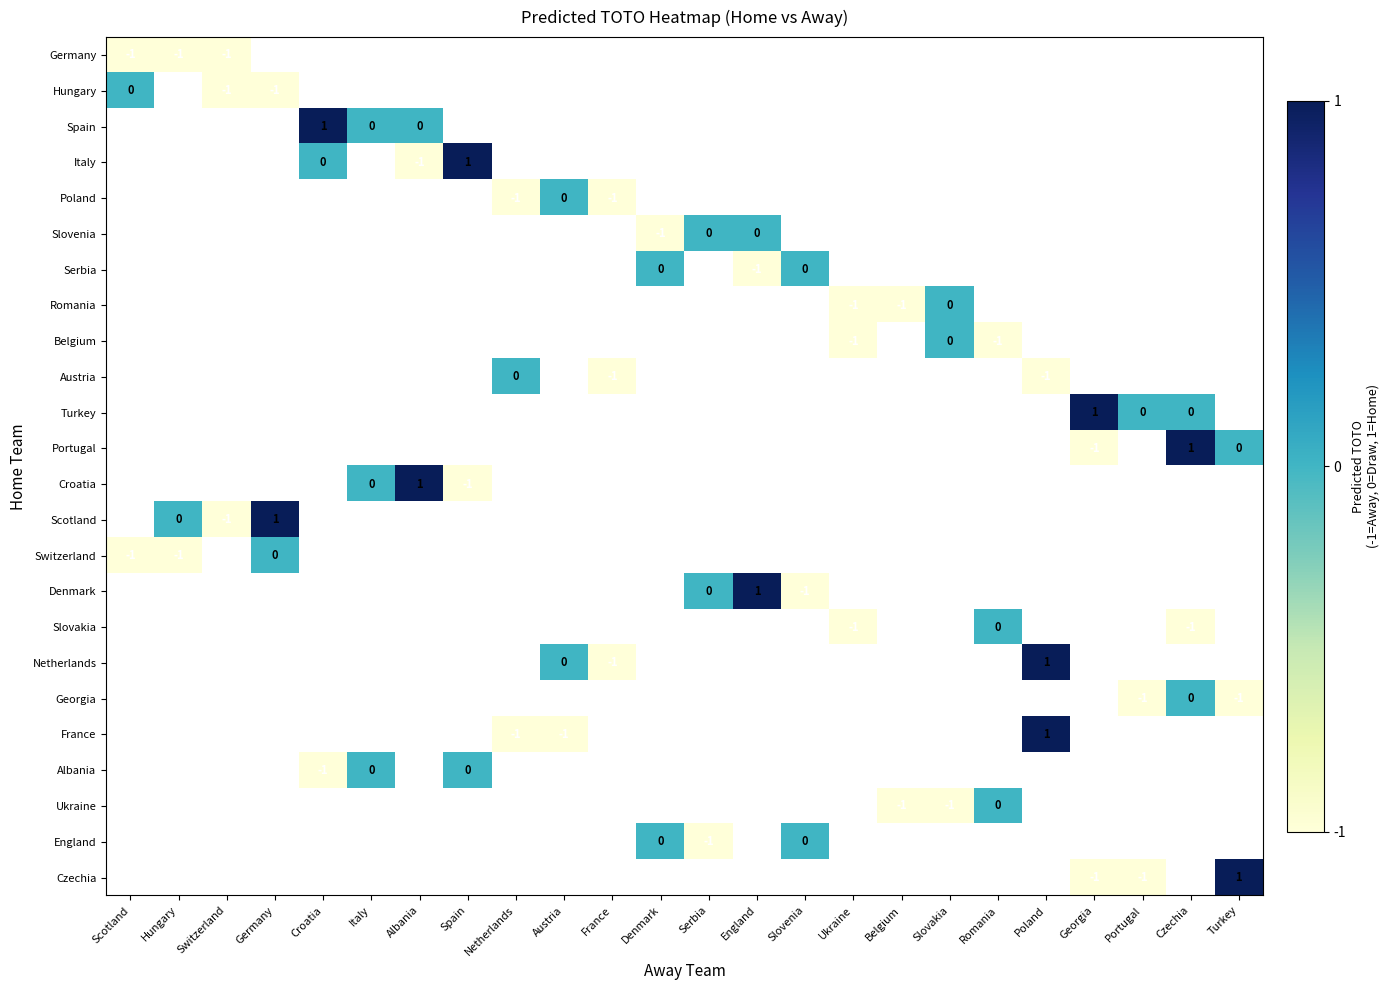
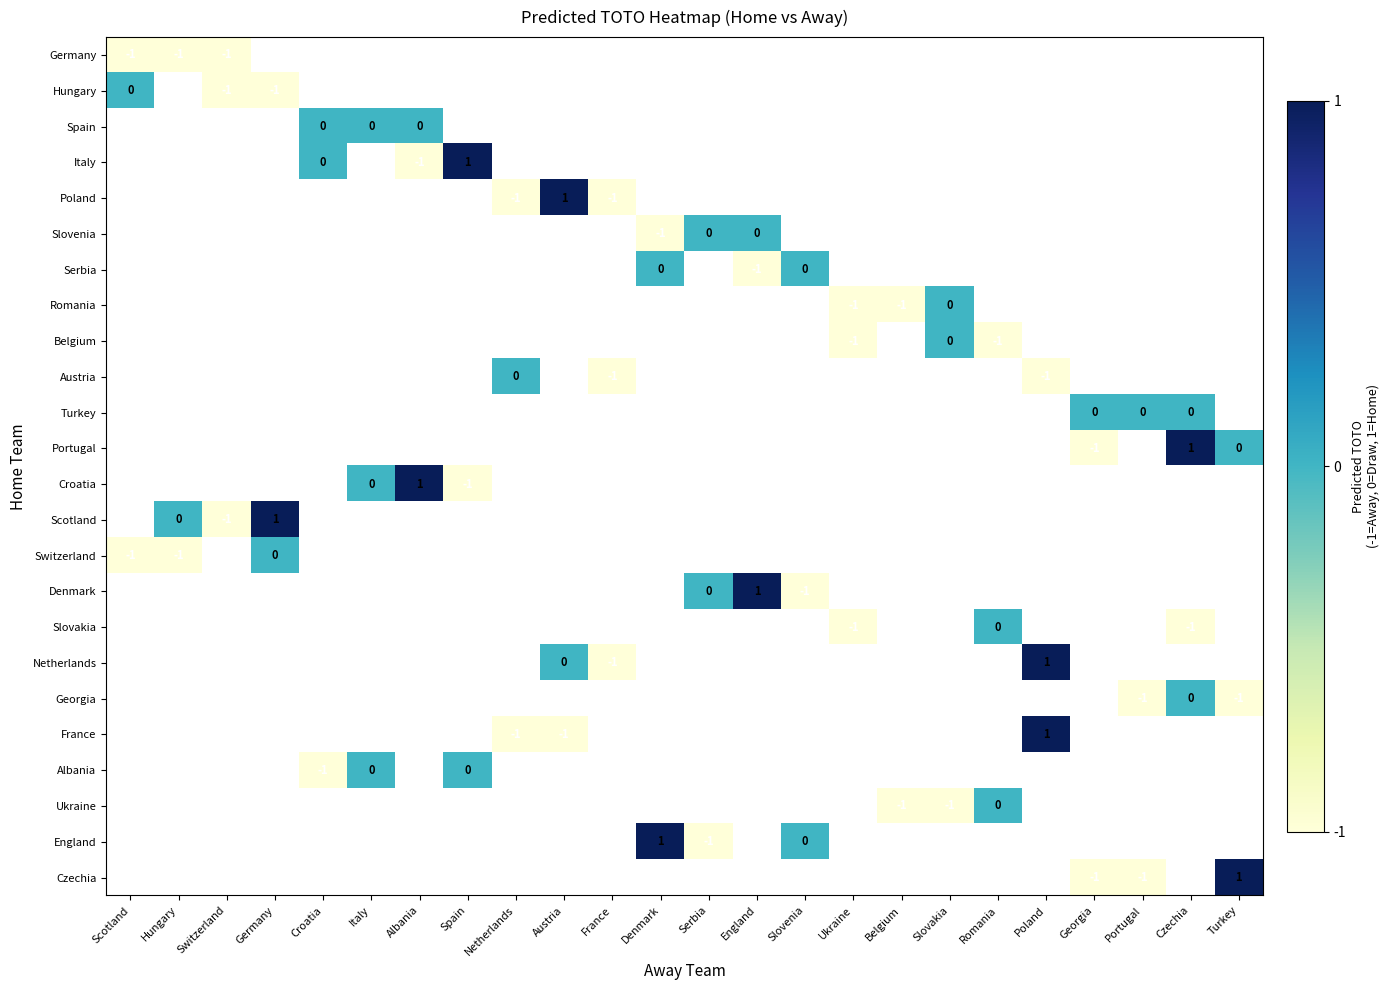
  {
    "Hungary": {
      "Scotland": 0
    },
    "Spain": {
-     "Croatia": 1,
+     "Croatia": 0,
      "Italy": 0,
      "Albania": 0
    },
    "Italy": {
      "Croatia": 0,
      "Spain": 1
    },
    "Poland": {
-     "Austria": 0
+     "Austria": 1
    },
    "Slovenia": {
      "Serbia": 0,
      "England": 0
    },
    "Serbia": {
      "Denmark": 0,
      "Slovenia": 0
    },
    "Romania": {
      "Slovakia": 0
    },
    "Belgium": {
      "Slovakia": 0
    },
    "Austria": {
      "Netherlands": 0
    },
    "Turkey": {
-     "Georgia": 1,
+     "Georgia": 0,
      "Portugal": 0,
      "Czechia": 0
    },
    "Portugal": {
      "Czechia": 1,
      "Turkey": 0
    },
    "Croatia": {
      "Italy": 0,
      "Albania": 1
    },
    "Scotland": {
      "Hungary": 0,
      "Germany": 1
    },
    "Switzerland": {
      "Germany": 0
    },
    "Denmark": {
      "Serbia": 0,
      "England": 1
    },
    "Slovakia": {
      "Romania": 0
    },
    "Netherlands": {
      "Austria": 0,
      "Poland": 1
    },
    "Georgia": {
      "Czechia": 0
    },
    "France": {
      "Poland": 1
    },
    "Albania": {
      "Italy": 0,
      "Spain": 0
    },
    "Ukraine": {
      "Romania": 0
    },
    "England": {
-     "Denmark": 0,
+     "Denmark": 1,
      "Slovenia": 0
    },
    "Czechia": {
      "Turkey": 1
    }
  }
